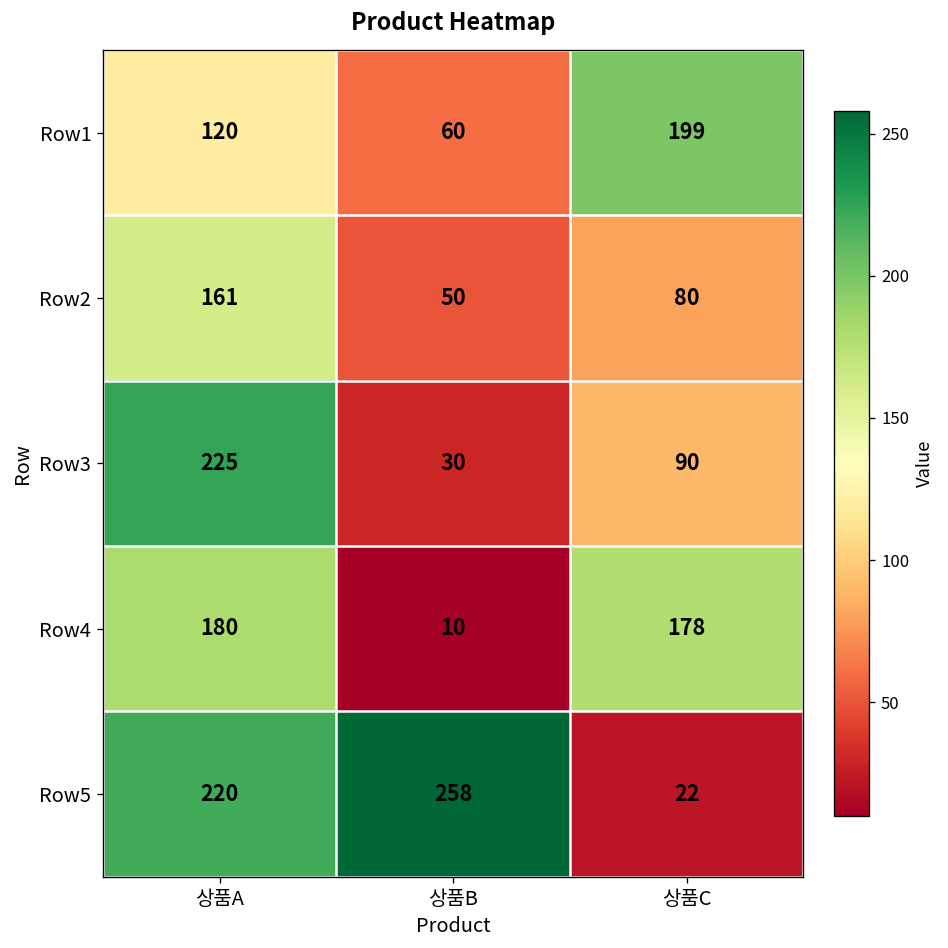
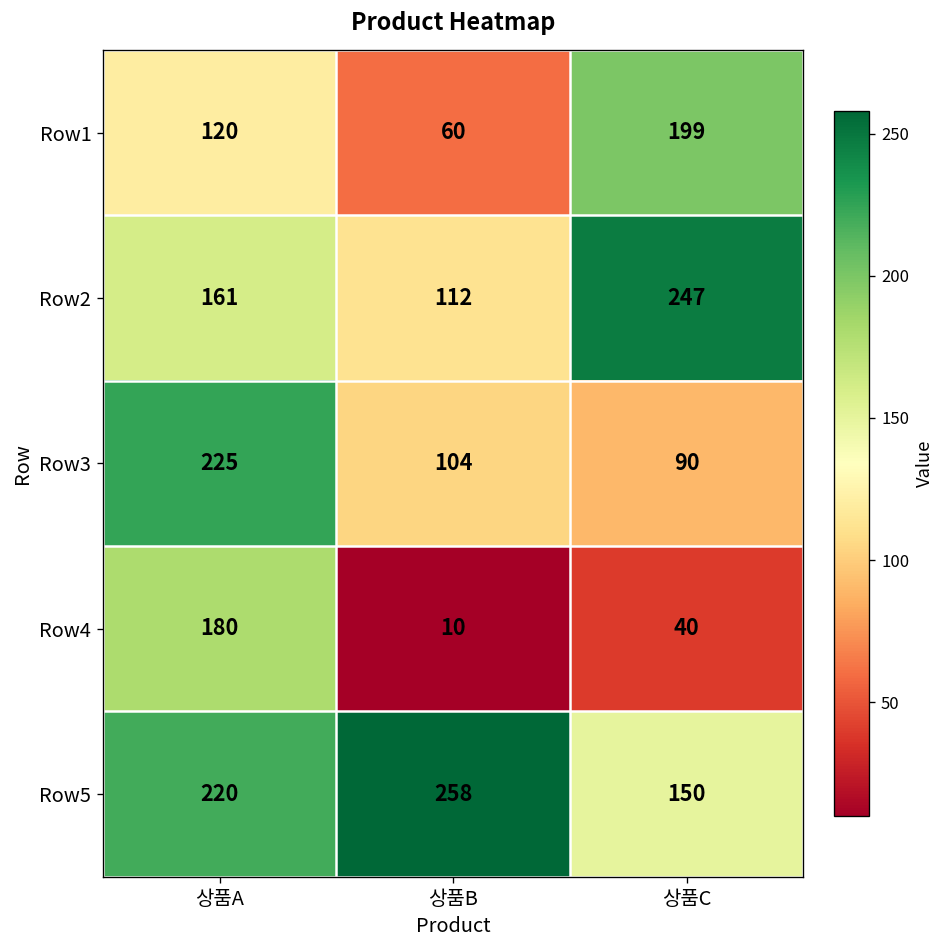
  {
    "Row1": {
      "상품A": 120,
      "상품B": 60,
      "상품C": 199
    },
    "Row2": {
      "상품A": 161,
-     "상품B": 50,
-     "상품C": 80
+     "상품B": 112,
+     "상품C": 247
    },
    "Row3": {
      "상품A": 225,
-     "상품B": 30,
+     "상품B": 104,
      "상품C": 90
    },
    "Row4": {
      "상품A": 180,
      "상품B": 10,
-     "상품C": 178
+     "상품C": 40
    },
    "Row5": {
      "상품A": 220,
      "상품B": 258,
-     "상품C": 22
+     "상품C": 150
    }
  }
